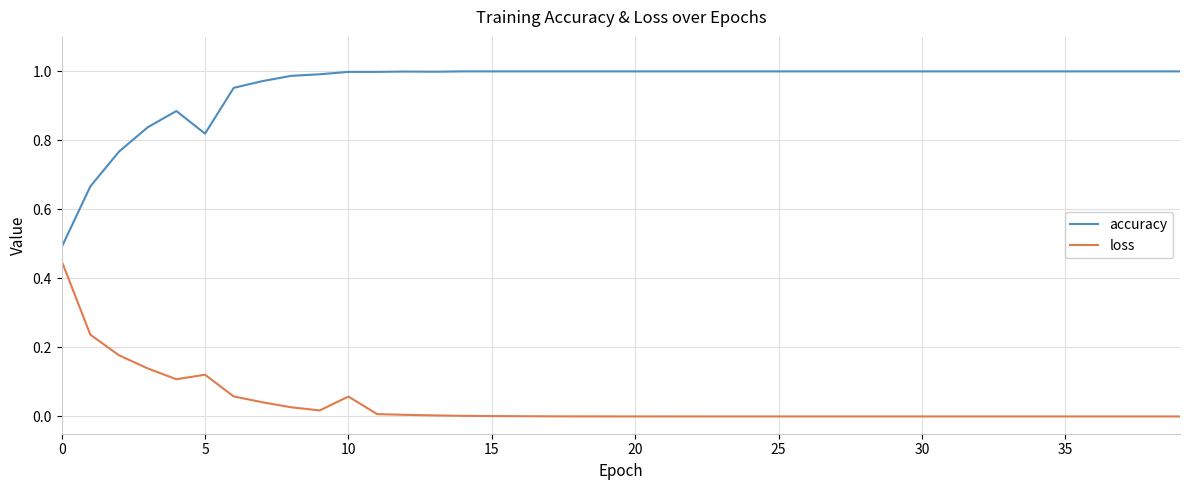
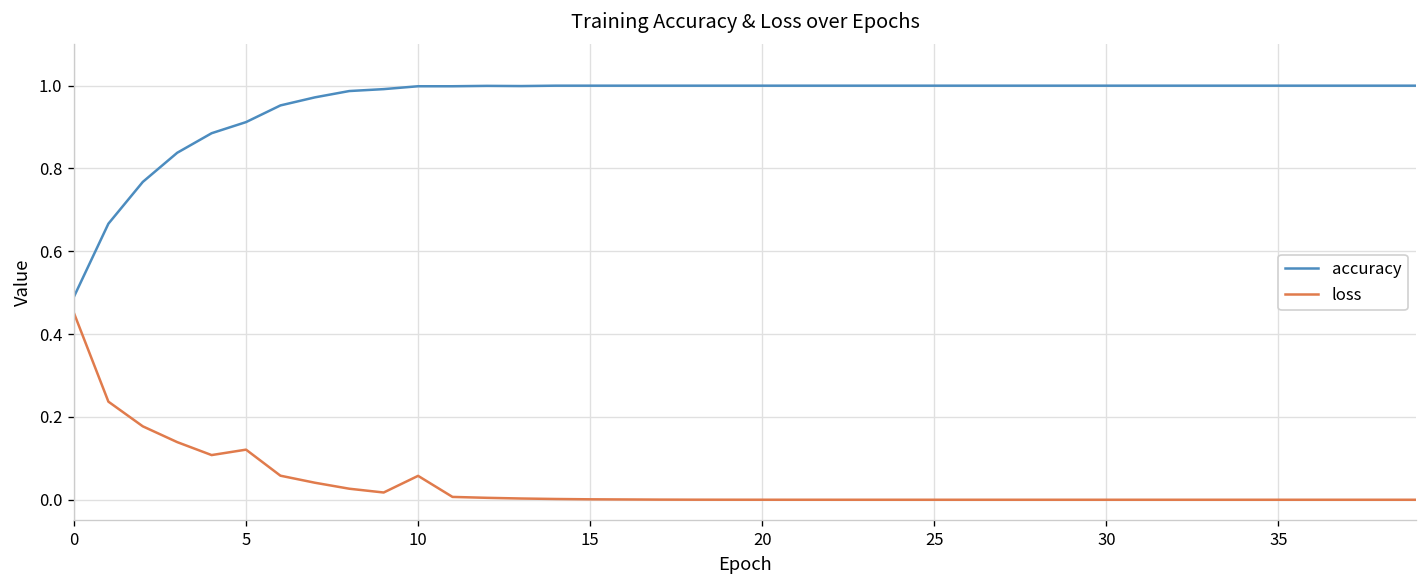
  {
    "accuracy": {
      "0": 0.49,
-     "5": 0.82,
+     "5": 0.91,
      "10": 1.00,
      "15": 1.00,
      "20": 1.00,
      "25": 1.00,
      "30": 1.00,
      "35": 1.00
    },
    "loss": {
      "0": 0.45,
      "5": 0.12,
      "10": 0.06,
      "15": 0.00,
      "20": 0.00,
      "25": 0.00,
      "30": 0.00,
      "35": 0.00
    }
  }
